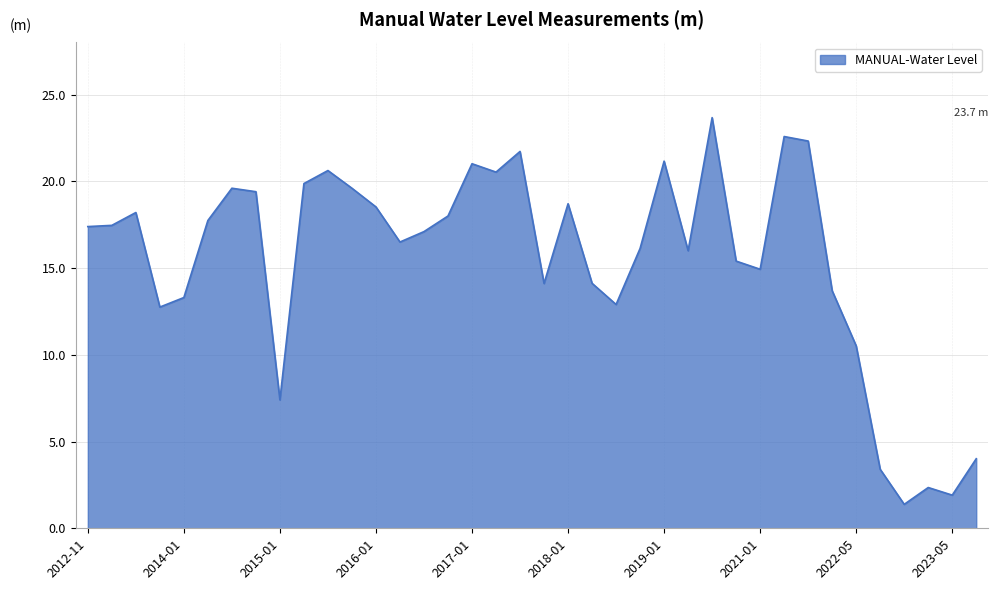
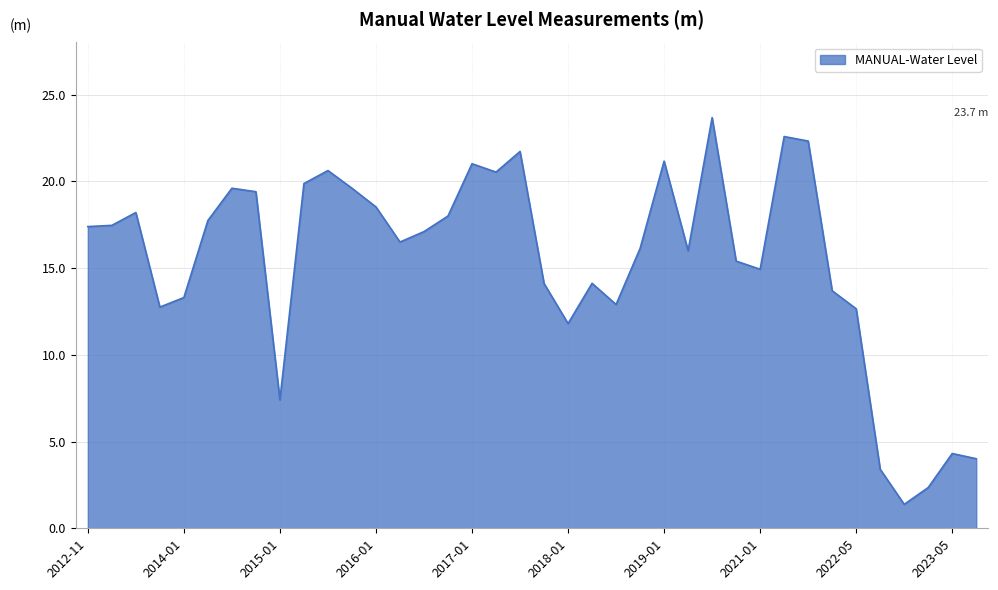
  {
    "2012-11": 17.4,
    "2014-01": 13.3,
    "2015-01": 7.4,
    "2016-01": 18.5,
    "2017-01": 21.0,
-   "2018-01": 18.7,
+   "2018-01": 11.8,
    "2019-01": 21.2,
    "2021-01": 14.9,
-   "2022-05": 10.5,
-   "2023-05": 1.9
+   "2022-05": 12.6,
+   "2023-05": 4.3
  }
